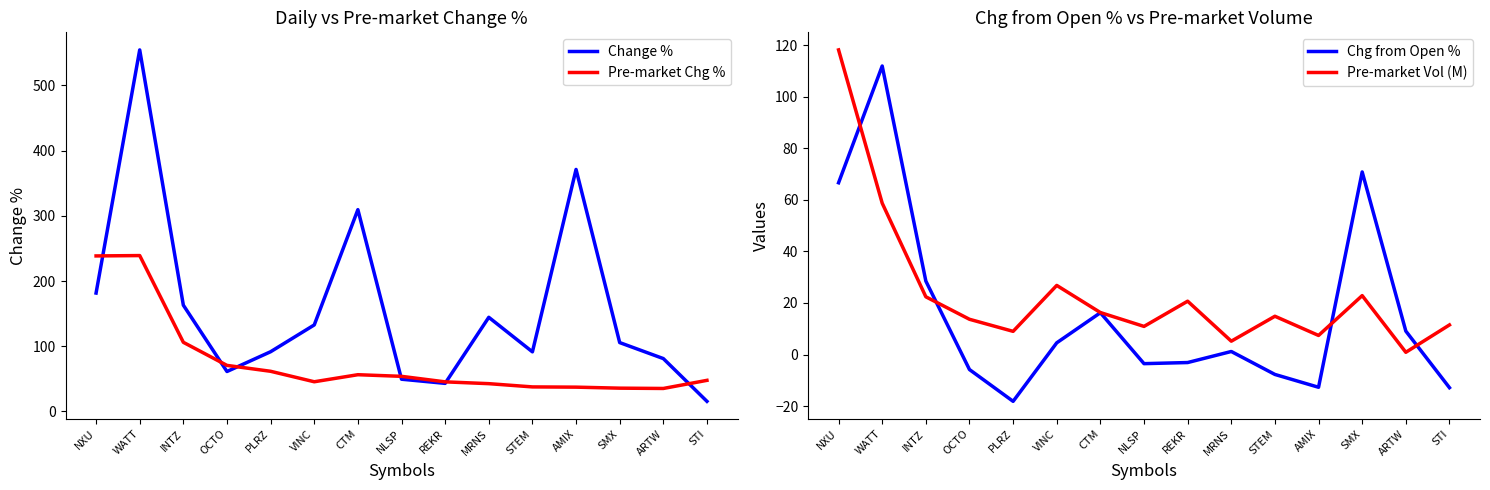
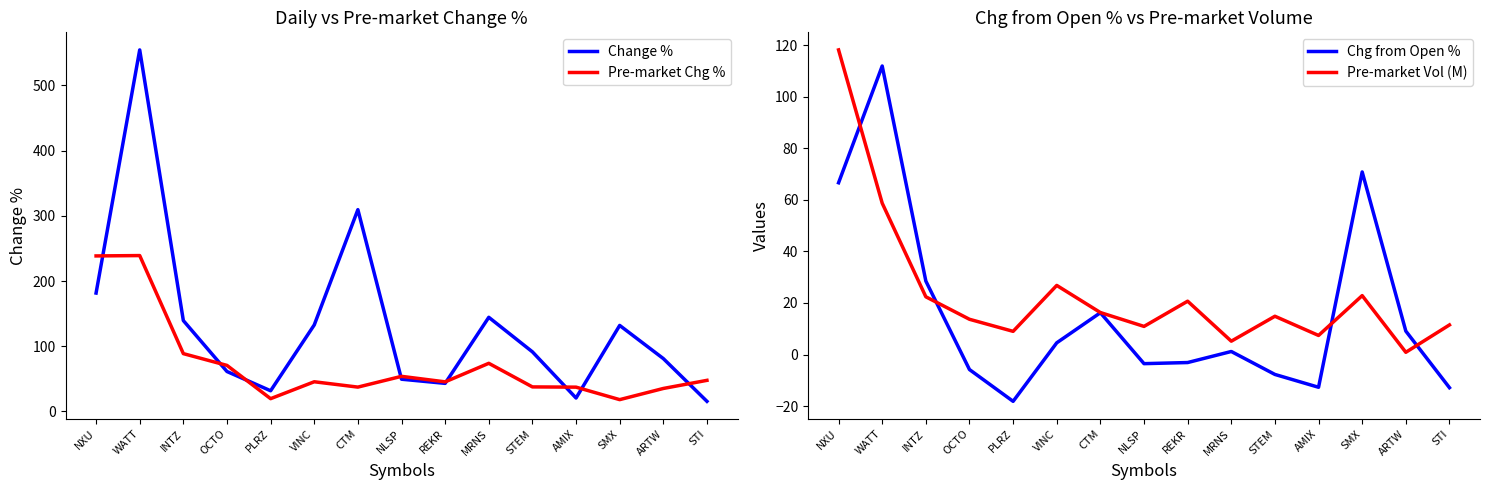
  {
    "Daily vs Pre-market Change %": {
      "Change %": {
        "NXU": 180,
        "WATT": 550,
-       "INTZ": 160,
+       "INTZ": 140,
        "OCTO": 60,
-       "PLRZ": 90,
+       "PLRZ": 30,
        "VINC": 130,
        "CTM": 310,
        "NLSP": 50,
        "MRNS": 140,
        "STEM": 90,
-       "AMIX": 370,
-       "SMX": 110,
+       "AMIX": 20,
+       "SMX": 130,
        "ARTW": 80,
        "STI": 20
      },
      "Pre-market Chg %": {
        "NXU": 240,
        "WATT": 240,
-       "INTZ": 110,
+       "INTZ": 90,
        "OCTO": 70,
-       "PLRZ": 60,
+       "PLRZ": 20,
        "VINC": 50,
-       "CTM": 60,
+       "CTM": 40,
        "NLSP": 50,
-       "MRNS": 40,
+       "MRNS": 70,
        "STEM": 40,
        "AMIX": 40,
-       "SMX": 40,
+       "SMX": 20,
        "ARTW": 40,
        "STI": 50
      }
    },
    "Chg from Open % vs Pre-market Volume": {
      "Chg from Open %": {
        "NXU": 67,
        "WATT": 112,
        "INTZ": 29,
        "OCTO": -6,
        "PLRZ": -18,
        "VINC": 5,
        "NLSP": -4,
        "REKR": -3,
        "MRNS": 1,
        "STEM": -8,
        "AMIX": -13,
        "SMX": 71,
        "ARTW": 9,
        "STI": -13
      },
      "Pre-market Vol (M)": {
        "NXU": 118,
        "WATT": 59,
        "INTZ": 22,
        "OCTO": 14,
        "PLRZ": 9,
        "VINC": 27,
        "NLSP": 11,
        "REKR": 21,
        "MRNS": 5,
        "STEM": 15,
        "AMIX": 7,
        "SMX": 23,
        "ARTW": 1,
        "STI": 11
      }
    }
  }
